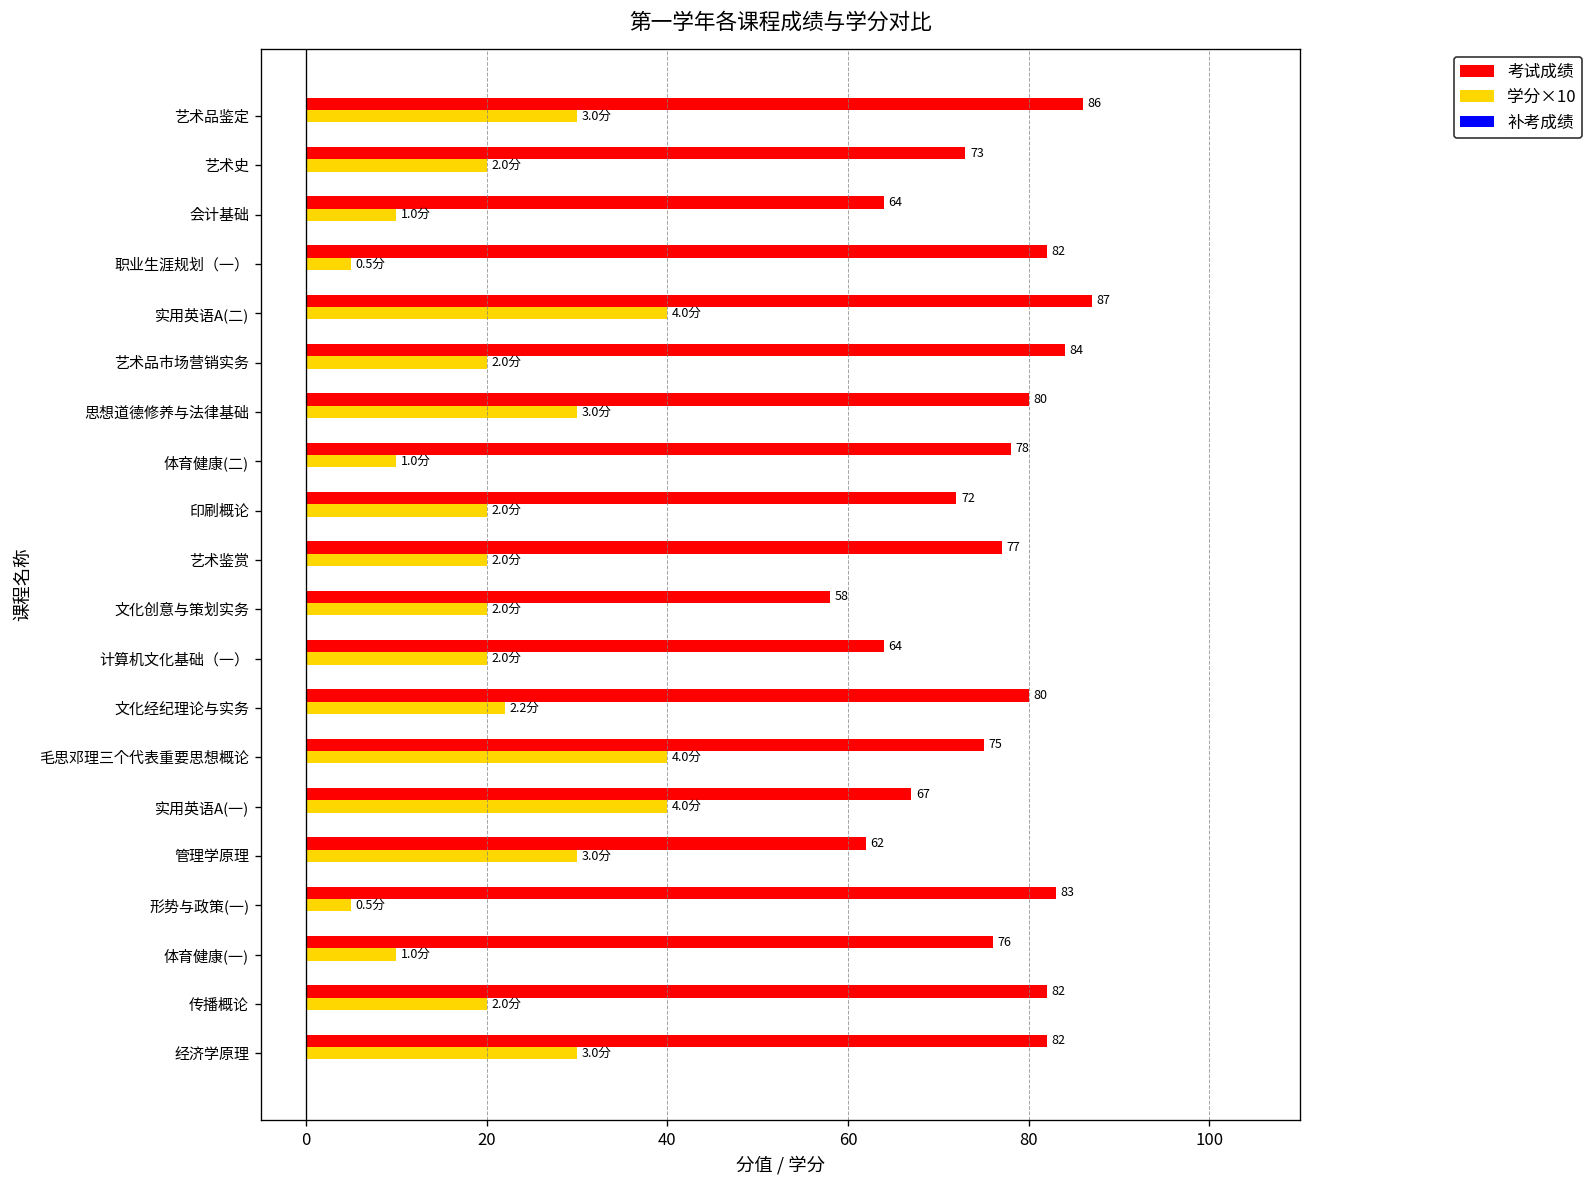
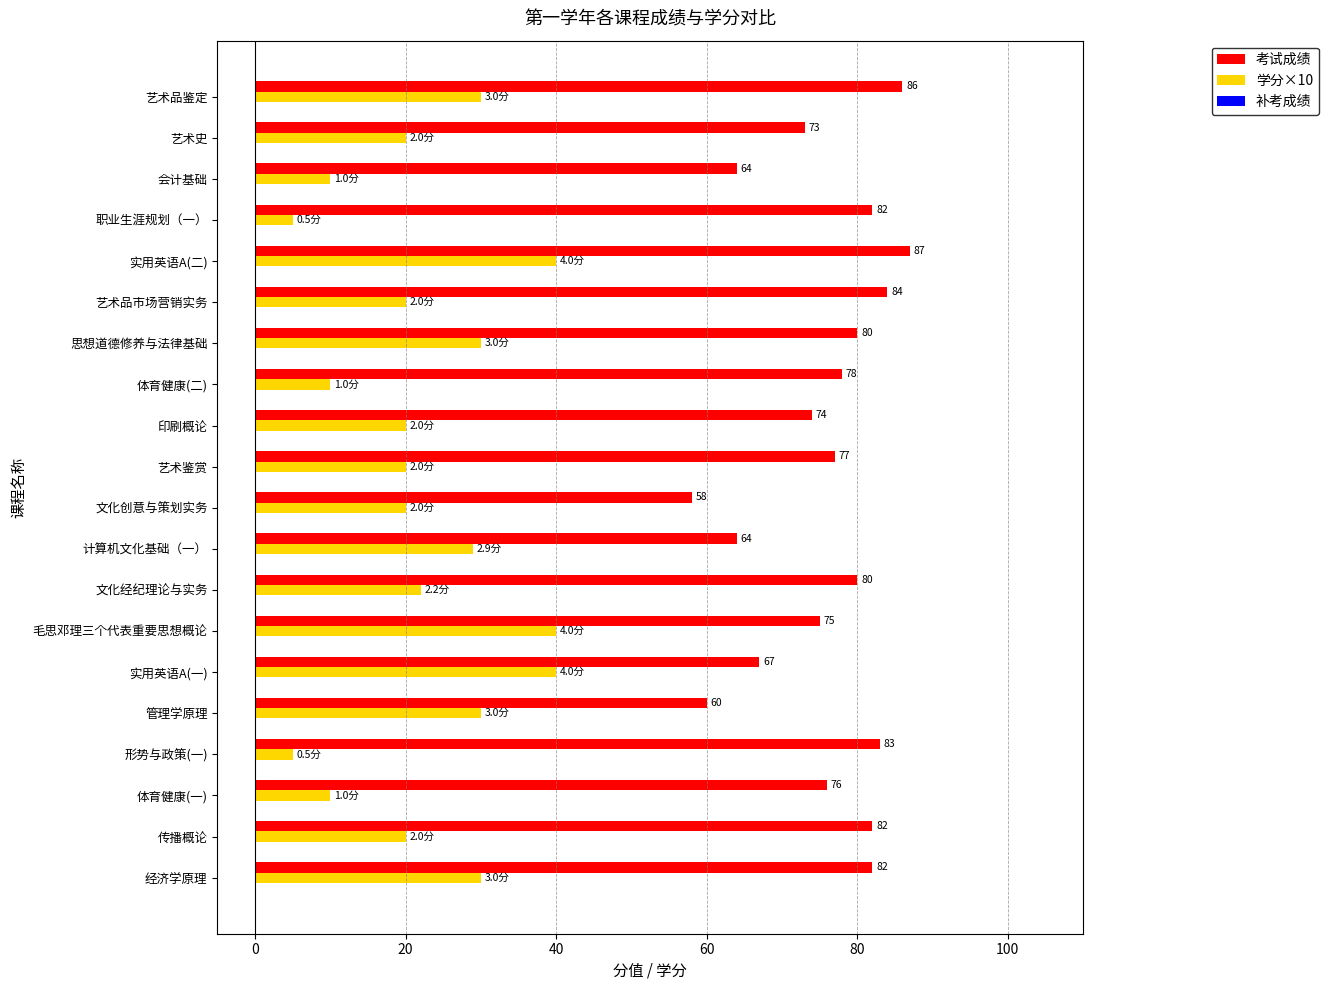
  {
    "考试成绩": {
      "艺术品鉴定": "86",
      "艺术史": "73",
      "会计基础": "64",
      "职业生涯规划（一）": "82",
      "实用英语A(二)": "87",
      "艺术品市场营销实务": "84",
      "思想道德修养与法律基础": "80",
      "体育健康(二)": "78",
-     "印刷概论": "72",
+     "印刷概论": "74",
      "艺术鉴赏": "77",
      "文化创意与策划实务": "58",
      "计算机文化基础（一）": "64",
      "文化经纪理论与实务": "80",
      "毛思邓理三个代表重要思想概论": "75",
      "实用英语A(一)": "67",
-     "管理学原理": "62",
+     "管理学原理": "60",
      "形势与政策(一)": "83",
      "体育健康(一)": "76",
      "传播概论": "82",
      "经济学原理": "82"
    },
    "学分×10": {
-     "计算机文化基础（一）": "2.0分"
+     "计算机文化基础（一）": "2.9分"
    },
    "补考成绩": {
      "艺术品鉴定": "0",
      "艺术史": "0",
      "会计基础": "0",
      "职业生涯规划（一）": "0",
      "实用英语A(二)": "0",
      "艺术品市场营销实务": "0",
      "思想道德修养与法律基础": "0",
      "体育健康(二)": "0",
      "印刷概论": "0",
      "艺术鉴赏": "0",
      "文化创意与策划实务": "0",
      "计算机文化基础（一）": "0",
      "文化经纪理论与实务": "0",
      "毛思邓理三个代表重要思想概论": "0",
      "实用英语A(一)": "0",
      "管理学原理": "0",
      "形势与政策(一)": "0",
      "体育健康(一)": "0",
      "传播概论": "0",
      "经济学原理": "0"
    }
  }
